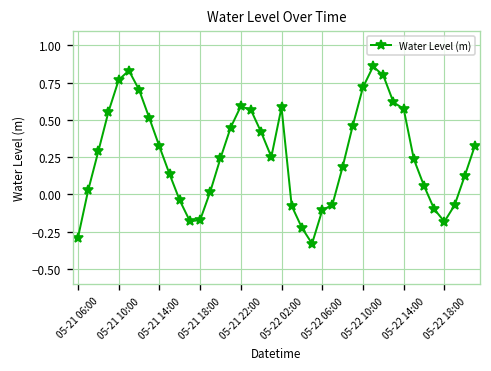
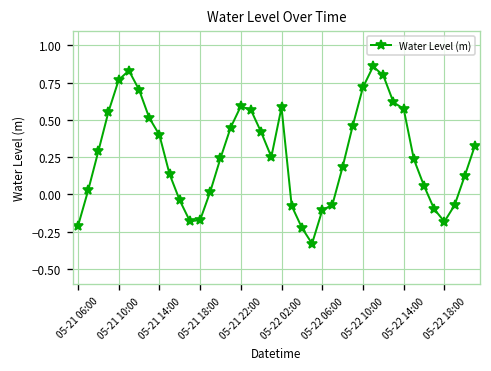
  {
-   "05-21 06:00": -0.29,
+   "05-21 06:00": -0.21,
    "05-21 10:00": 0.77,
-   "05-21 14:00": 0.32,
+   "05-21 14:00": 0.40,
    "05-21 18:00": -0.17,
    "05-21 22:00": 0.59,
    "05-22 02:00": 0.58,
    "05-22 06:00": -0.11,
    "05-22 10:00": 0.72,
    "05-22 14:00": 0.57,
    "05-22 18:00": -0.18
  }
